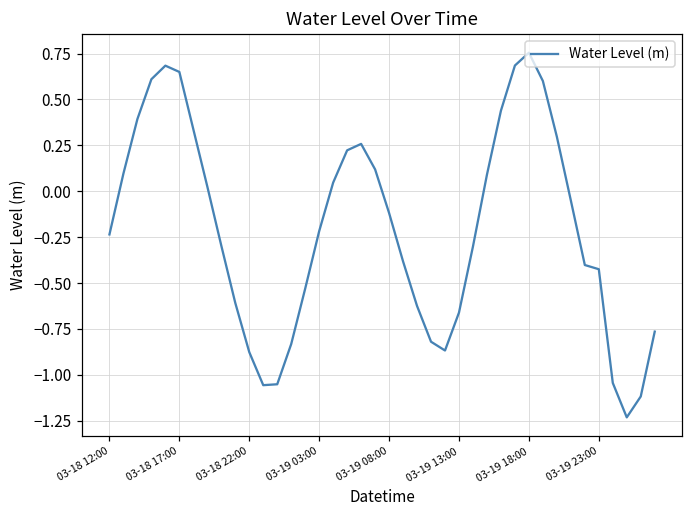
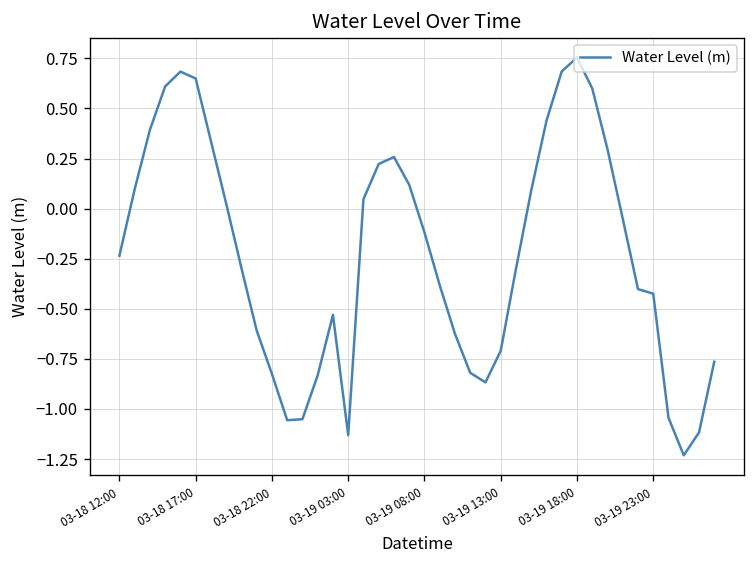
  {
    "03-18 12:00": -0.24,
    "03-18 17:00": 0.65,
-   "03-18 22:00": -0.88,
-   "03-19 03:00": -0.22,
+   "03-18 22:00": -0.82,
+   "03-19 03:00": -1.13,
    "03-19 08:00": -0.12,
-   "03-19 13:00": -0.66,
+   "03-19 13:00": -0.71,
    "03-19 23:00": -0.42
  }
